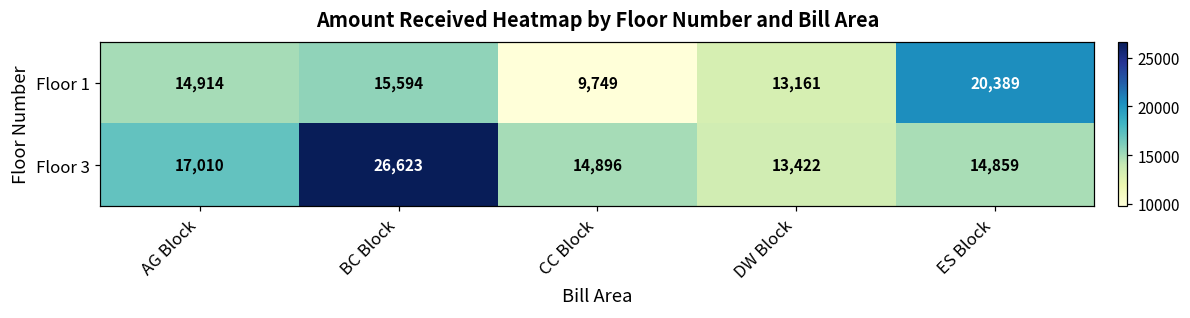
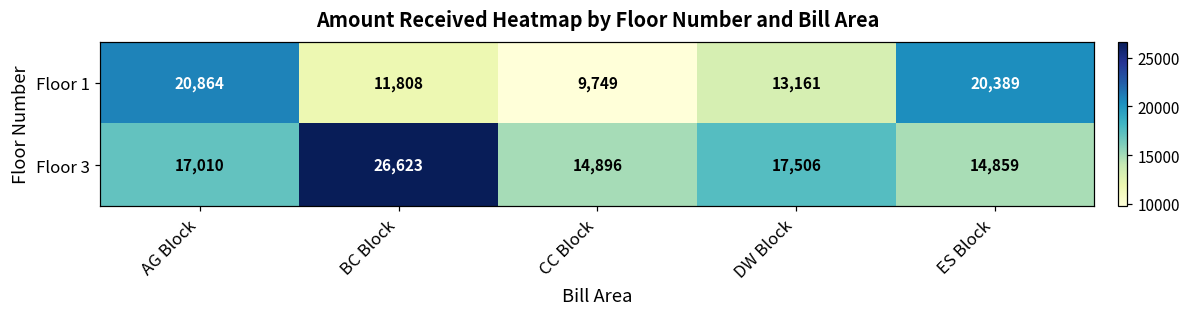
  {
    "Floor 1": {
-     "AG Block": "14,914",
-     "BC Block": "15,594",
+     "AG Block": "20,864",
+     "BC Block": "11,808",
      "CC Block": "9,749",
      "DW Block": "13,161",
      "ES Block": "20,389"
    },
    "Floor 3": {
      "AG Block": "17,010",
      "BC Block": "26,623",
      "CC Block": "14,896",
-     "DW Block": "13,422",
+     "DW Block": "17,506",
      "ES Block": "14,859"
    }
  }
